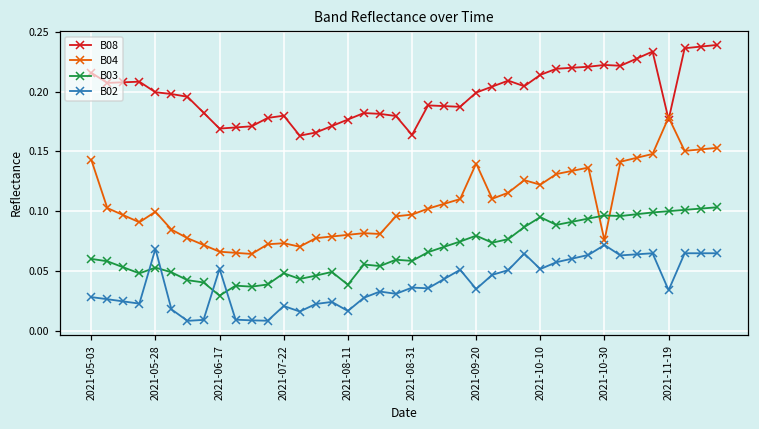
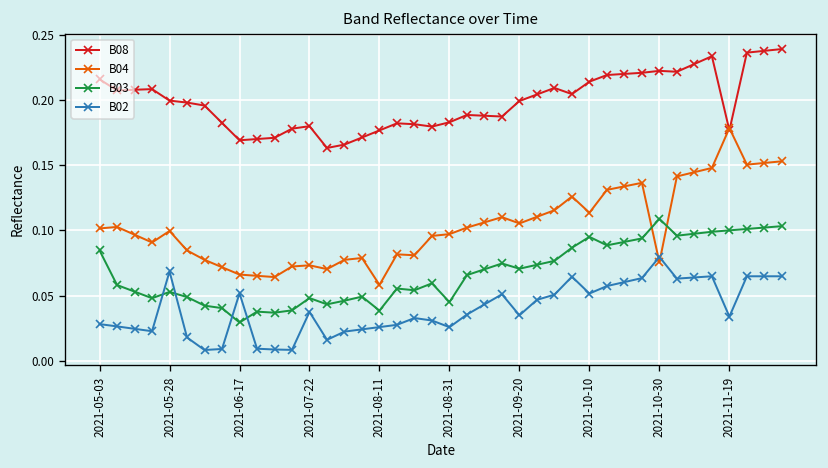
  {
    "B08": {
      "2021-05-28": 0.199,
      "2021-06-17": 0.169,
      "2021-07-22": 0.180,
      "2021-08-11": 0.177,
-     "2021-08-31": 0.164,
+     "2021-08-31": 0.183,
      "2021-09-20": 0.199,
      "2021-10-10": 0.214,
      "2021-10-30": 0.222
    },
    "B04": {
-     "2021-05-03": 0.143,
+     "2021-05-03": 0.101,
      "2021-05-28": 0.100,
      "2021-06-17": 0.066,
      "2021-07-22": 0.073,
-     "2021-08-11": 0.080,
+     "2021-08-11": 0.058,
      "2021-08-31": 0.097,
-     "2021-09-20": 0.140,
-     "2021-10-10": 0.122,
+     "2021-09-20": 0.105,
+     "2021-10-10": 0.114,
      "2021-10-30": 0.076
    },
    "B03": {
-     "2021-05-03": 0.060,
+     "2021-05-03": 0.085,
      "2021-05-28": 0.053,
      "2021-06-17": 0.029,
      "2021-07-22": 0.048,
      "2021-08-11": 0.039,
-     "2021-08-31": 0.058,
-     "2021-09-20": 0.080,
+     "2021-08-31": 0.045,
+     "2021-09-20": 0.071,
      "2021-10-10": 0.095,
-     "2021-10-30": 0.096,
+     "2021-10-30": 0.109,
      "2021-11-19": 0.100
    },
    "B02": {
      "2021-05-03": 0.028,
      "2021-05-28": 0.069,
      "2021-06-17": 0.052,
-     "2021-07-22": 0.021,
-     "2021-08-11": 0.017,
-     "2021-08-31": 0.036,
+     "2021-07-22": 0.038,
+     "2021-08-11": 0.026,
+     "2021-08-31": 0.026,
      "2021-09-20": 0.035,
      "2021-10-10": 0.052,
-     "2021-10-30": 0.072,
+     "2021-10-30": 0.080,
      "2021-11-19": 0.034
    }
  }
